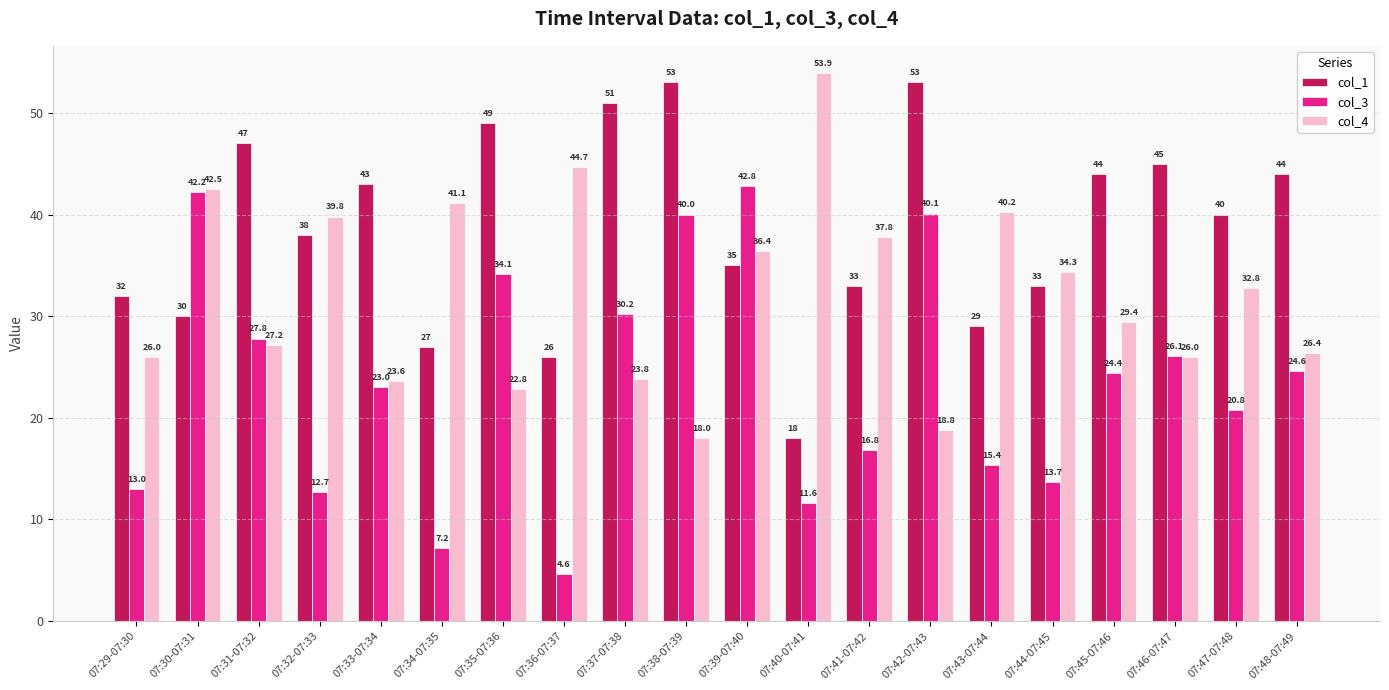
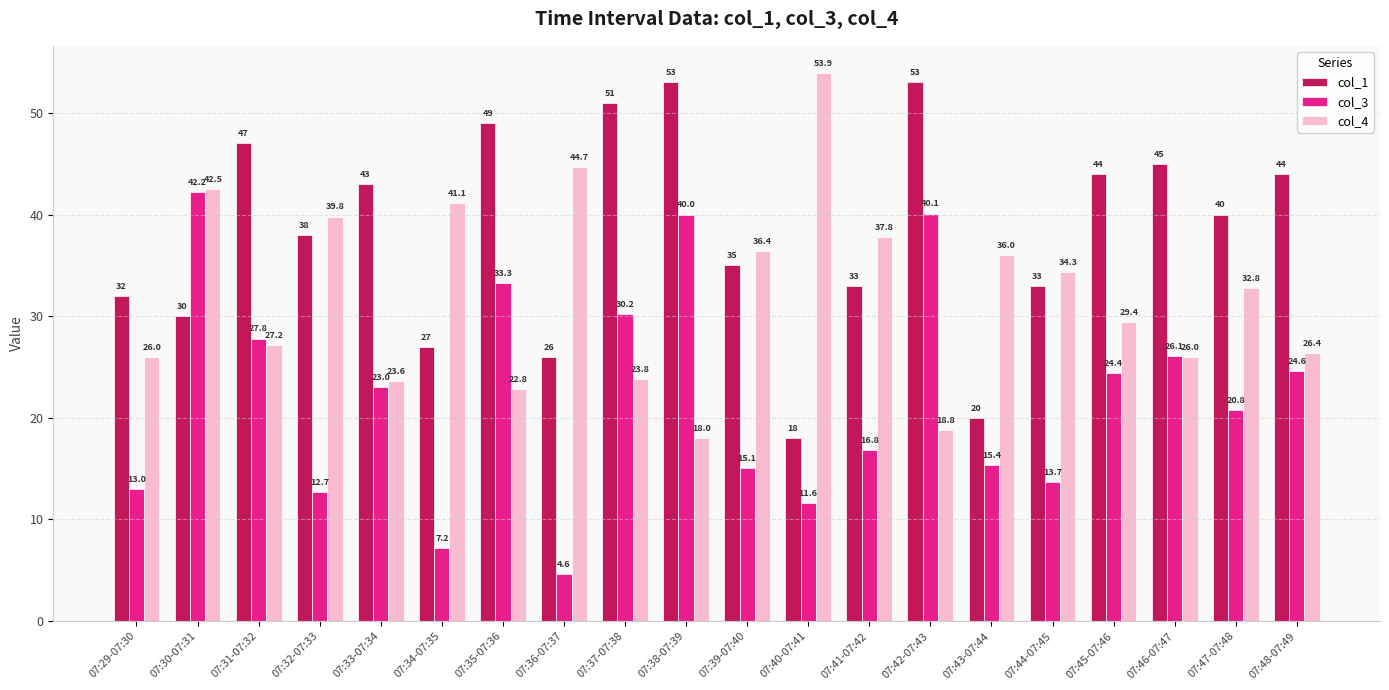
  {
    "col_1": {
      "07:29-07:30": 32,
      "07:30-07:31": 30,
      "07:31-07:32": 47,
      "07:32-07:33": 38,
      "07:33-07:34": 43,
      "07:34-07:35": 27,
      "07:35-07:36": 49,
      "07:36-07:37": 26,
      "07:37-07:38": 51,
      "07:38-07:39": 53,
      "07:39-07:40": 35,
      "07:40-07:41": 18,
      "07:41-07:42": 33,
      "07:42-07:43": 53,
-     "07:43-07:44": 29,
+     "07:43-07:44": 20,
      "07:44-07:45": 33,
      "07:45-07:46": 44,
      "07:46-07:47": 45,
      "07:47-07:48": 40,
      "07:48-07:49": 44
    },
    "col_3": {
      "07:29-07:30": 13.0,
      "07:30-07:31": 42.2,
      "07:31-07:32": 27.8,
      "07:32-07:33": 12.7,
      "07:33-07:34": 23.0,
      "07:34-07:35": 7.2,
-     "07:35-07:36": 34.1,
+     "07:35-07:36": 33.3,
      "07:36-07:37": 4.6,
      "07:37-07:38": 30.2,
      "07:38-07:39": 40.0,
-     "07:39-07:40": 42.8,
+     "07:39-07:40": 15.1,
      "07:40-07:41": 11.6,
      "07:41-07:42": 16.8,
      "07:42-07:43": 40.1,
      "07:43-07:44": 15.4,
      "07:44-07:45": 13.7,
      "07:45-07:46": 24.4,
      "07:47-07:48": 20.8,
      "07:48-07:49": 24.6
    },
    "col_4": {
      "07:29-07:30": 26.0,
      "07:30-07:31": 42.5,
      "07:31-07:32": 27.2,
      "07:32-07:33": 39.8,
      "07:33-07:34": 23.6,
      "07:34-07:35": 41.1,
      "07:35-07:36": 22.8,
      "07:36-07:37": 44.7,
      "07:37-07:38": 23.8,
      "07:38-07:39": 18.0,
      "07:39-07:40": 36.4,
      "07:40-07:41": 53.9,
      "07:41-07:42": 37.8,
      "07:42-07:43": 18.8,
-     "07:43-07:44": 40.2,
+     "07:43-07:44": 36.0,
      "07:44-07:45": 34.3,
      "07:45-07:46": 29.4,
      "07:47-07:48": 32.8,
      "07:48-07:49": 26.4
    }
  }
